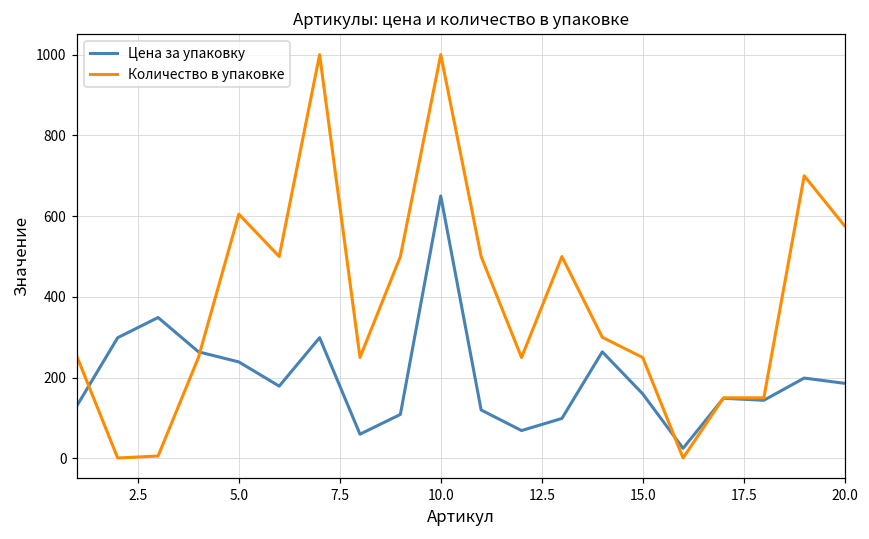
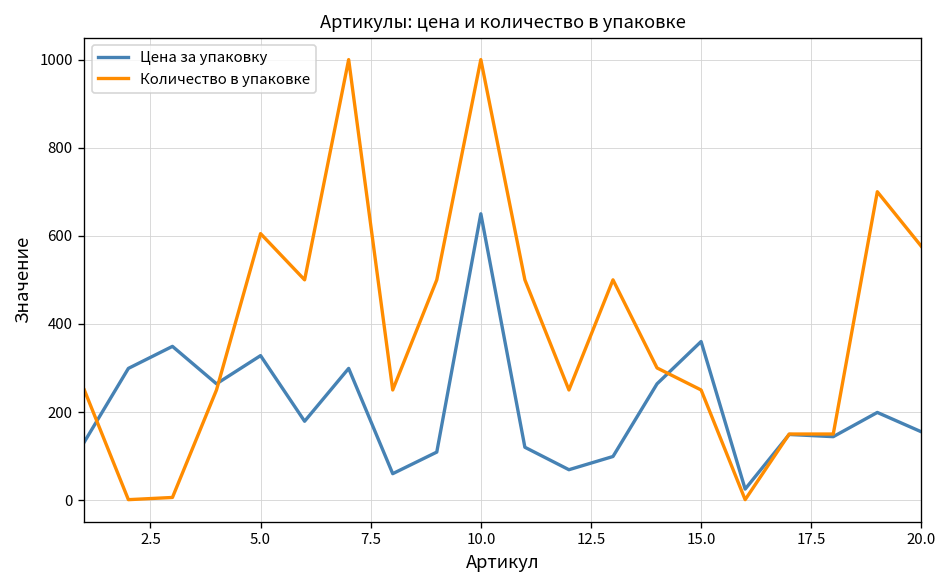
  {
    "Цена за упаковку": {
-     "5.0": 240,
+     "5.0": 330,
      "10.0": 650,
-     "15.0": 160,
-     "20.0": 190
+     "15.0": 360,
+     "20.0": 160
    },
    "Количество в упаковке": {
      "5.0": 610,
      "10.0": 1000,
      "15.0": 250,
      "20.0": 580
    }
  }
